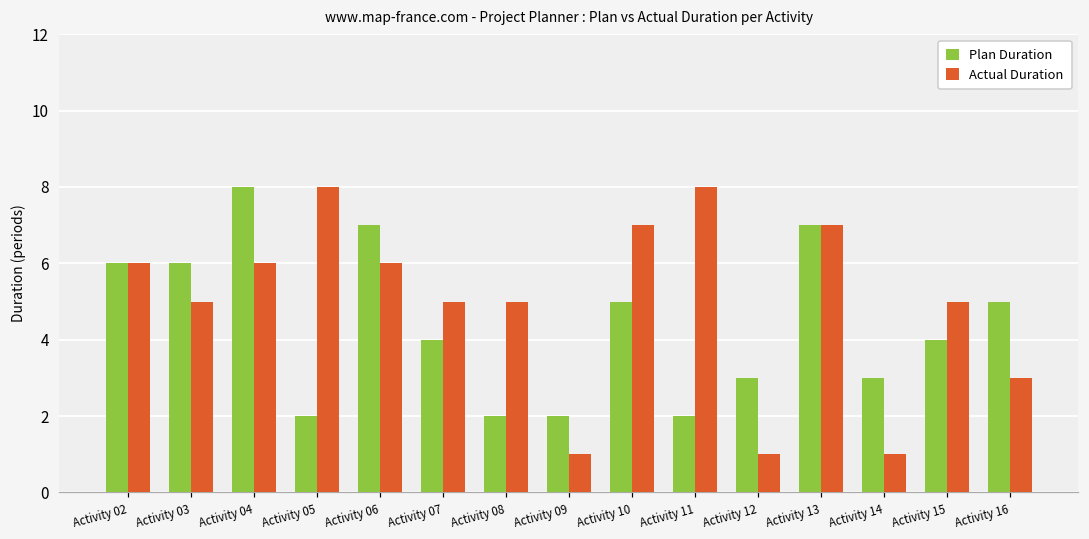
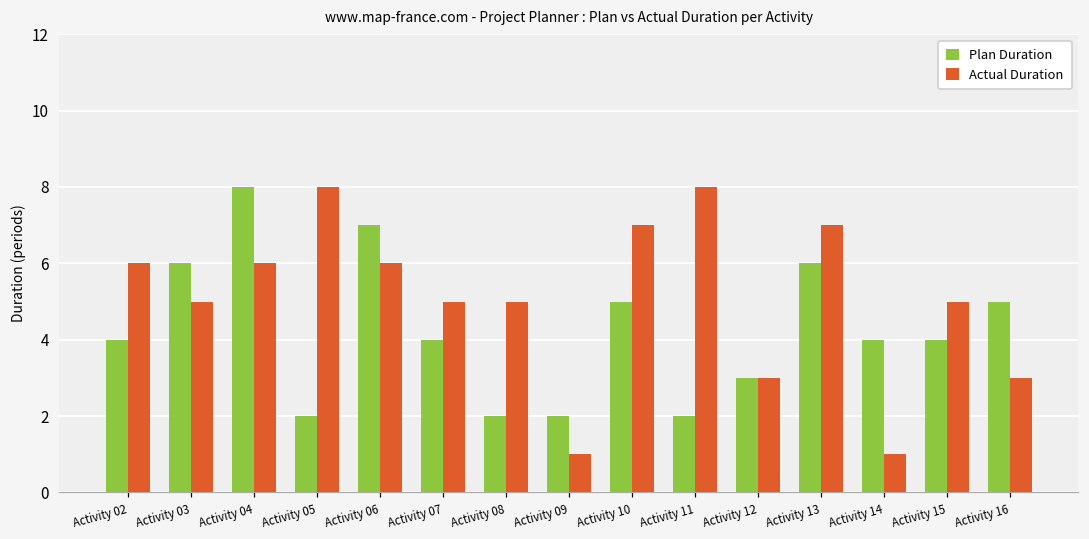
  {
    "Plan Duration": {
-     "Activity 02": 6,
+     "Activity 02": 4,
      "Activity 03": 6,
      "Activity 04": 8,
      "Activity 05": 2,
      "Activity 06": 7,
      "Activity 07": 4,
      "Activity 08": 2,
      "Activity 09": 2,
      "Activity 10": 5,
      "Activity 11": 2,
      "Activity 12": 3,
-     "Activity 13": 7,
-     "Activity 14": 3,
+     "Activity 13": 6,
+     "Activity 14": 4,
      "Activity 15": 4,
      "Activity 16": 5
    },
    "Actual Duration": {
      "Activity 02": 6,
      "Activity 03": 5,
      "Activity 04": 6,
      "Activity 05": 8,
      "Activity 06": 6,
      "Activity 07": 5,
      "Activity 08": 5,
      "Activity 09": 1,
      "Activity 10": 7,
      "Activity 11": 8,
-     "Activity 12": 1,
+     "Activity 12": 3,
      "Activity 13": 7,
      "Activity 14": 1,
      "Activity 15": 5,
      "Activity 16": 3
    }
  }
